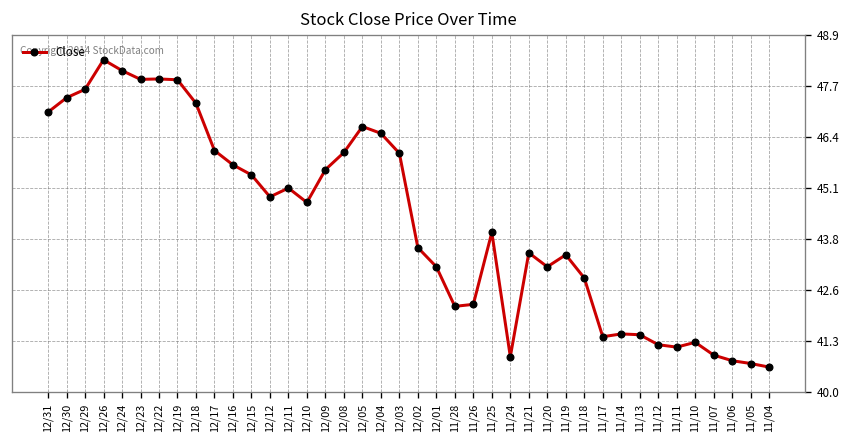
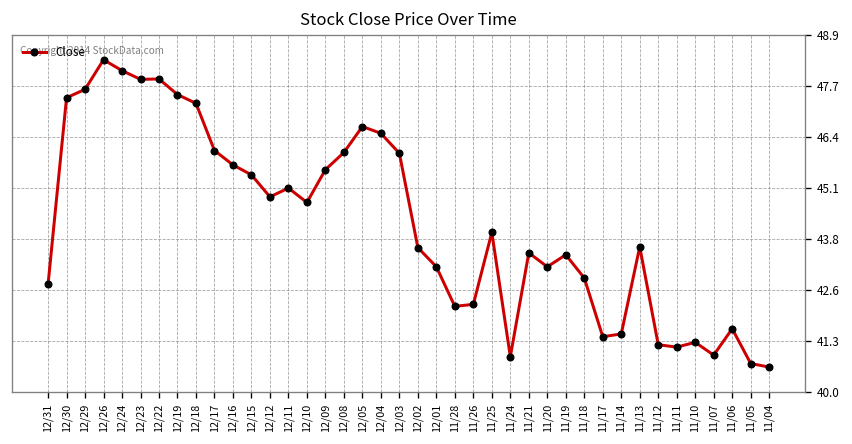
  {
-   "12/31": 47.0,
+   "12/31": 42.7,
    "12/30": 47.4,
    "12/29": 47.6,
    "12/24": 48.1,
    "12/23": 47.8,
    "12/22": 47.9,
-   "12/19": 47.8,
+   "12/19": 47.5,
    "12/18": 47.2,
    "12/17": 46.1,
    "12/16": 45.7,
    "12/15": 45.5,
    "12/12": 44.9,
    "12/11": 45.1,
    "12/10": 44.8,
    "12/09": 45.6,
    "12/08": 46.0,
    "12/05": 46.7,
    "12/04": 46.5,
    "12/03": 46.0,
    "12/02": 43.6,
    "12/01": 43.2,
    "11/28": 42.2,
    "11/26": 42.2,
    "11/25": 44.0,
    "11/24": 40.9,
    "11/21": 43.5,
    "11/20": 43.2,
    "11/19": 43.5,
    "11/18": 42.9,
    "11/17": 41.4,
    "11/14": 41.5,
-   "11/13": 41.5,
+   "11/13": 43.7,
    "11/12": 41.2,
    "11/11": 41.1,
    "11/10": 41.3,
    "11/07": 40.9,
-   "11/06": 40.8,
+   "11/06": 41.6,
    "11/05": 40.7,
    "11/04": 40.6
  }
